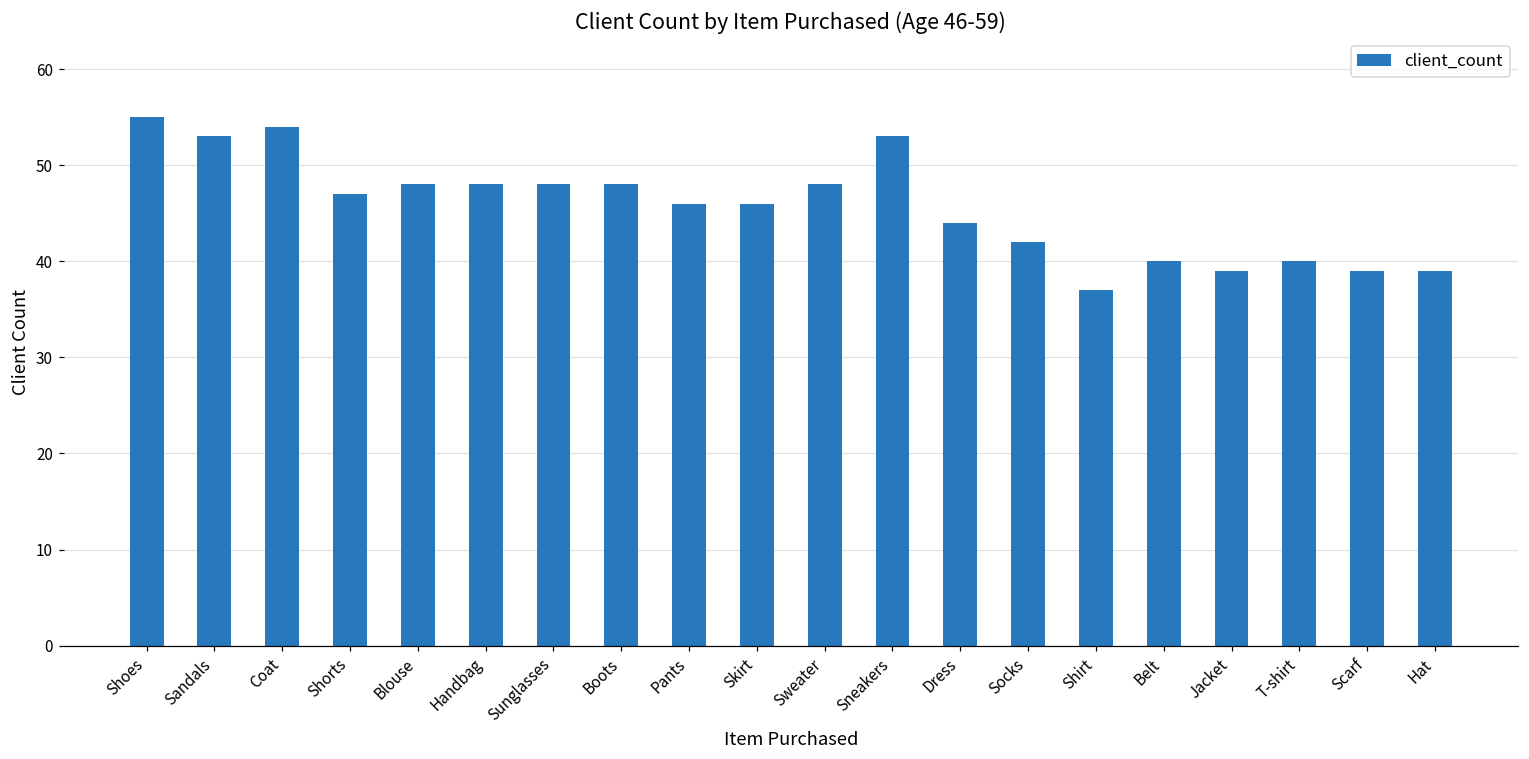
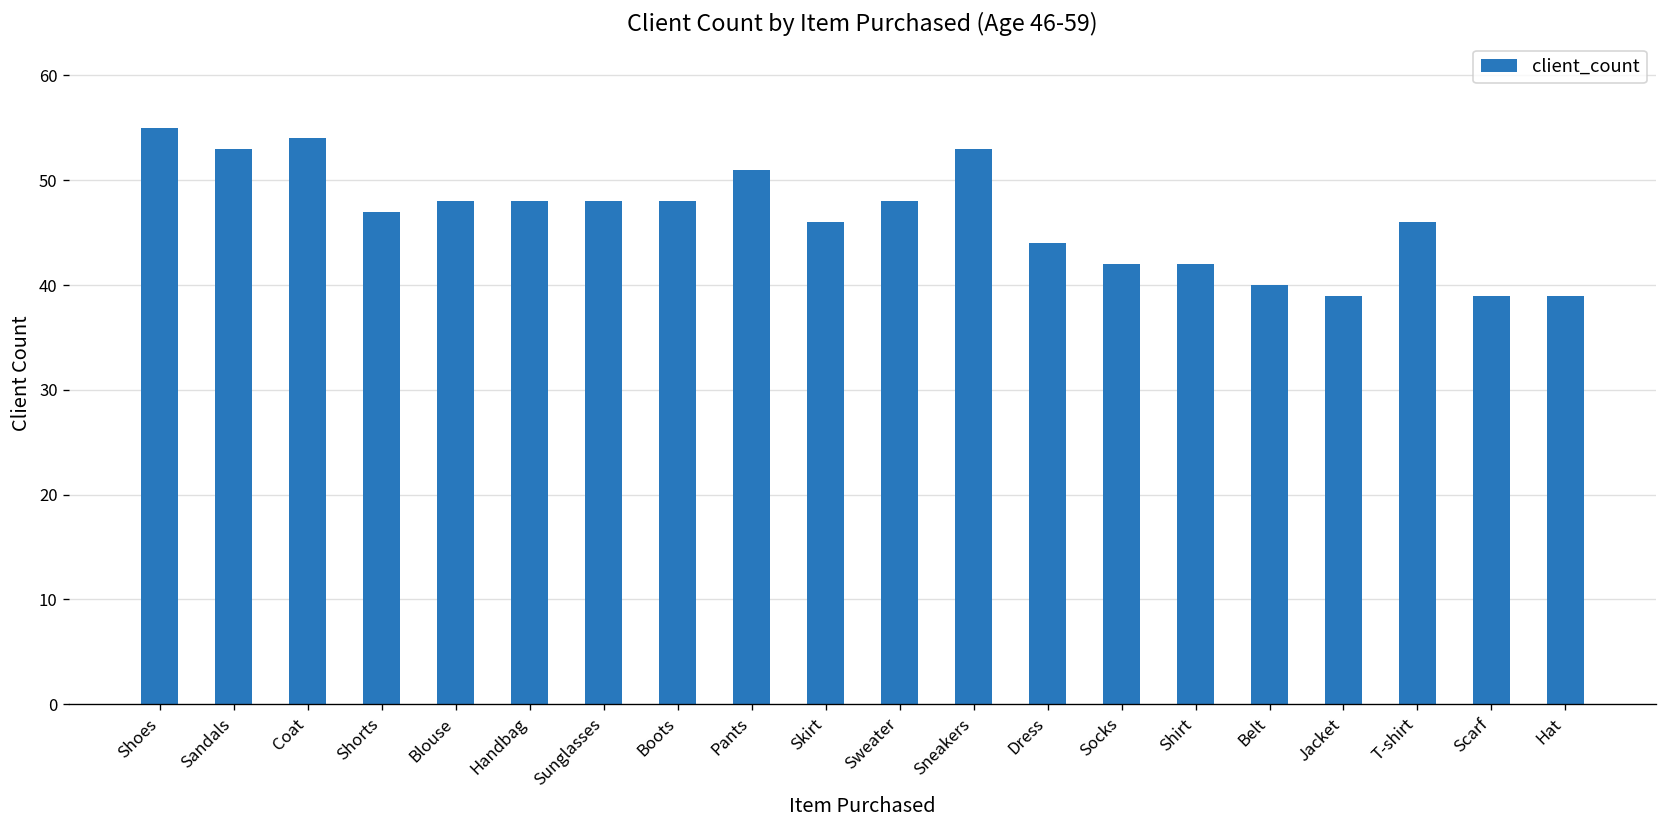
  {
    "Shoes": 55,
    "Sandals": 53,
    "Coat": 54,
    "Shorts": 47,
    "Blouse": 48,
    "Handbag": 48,
    "Sunglasses": 48,
    "Boots": 48,
-   "Pants": 46,
+   "Pants": 51,
    "Skirt": 46,
    "Sweater": 48,
    "Sneakers": 53,
    "Dress": 44,
    "Socks": 42,
-   "Shirt": 37,
+   "Shirt": 42,
    "Belt": 40,
    "Jacket": 39,
-   "T-shirt": 40,
+   "T-shirt": 46,
    "Scarf": 39,
    "Hat": 39
  }
